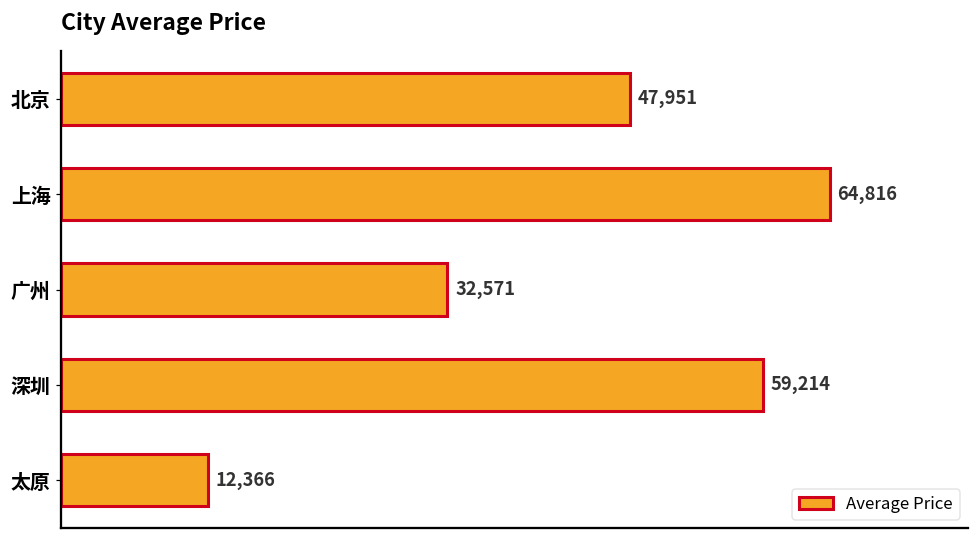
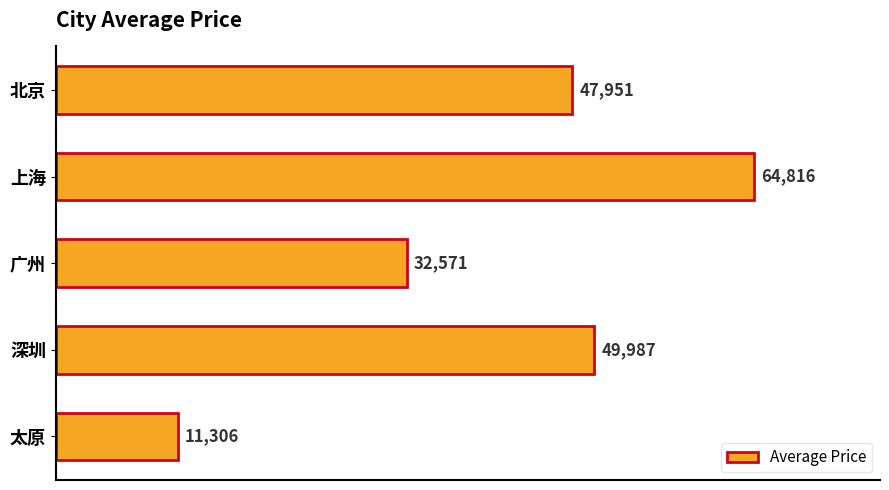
  {
    "北京": "47,951",
    "上海": "64,816",
    "广州": "32,571",
-   "深圳": "59,214",
-   "太原": "12,366"
+   "深圳": "49,987",
+   "太原": "11,306"
  }
